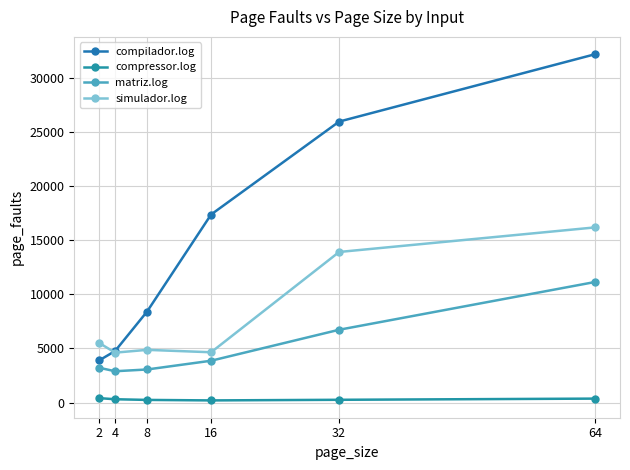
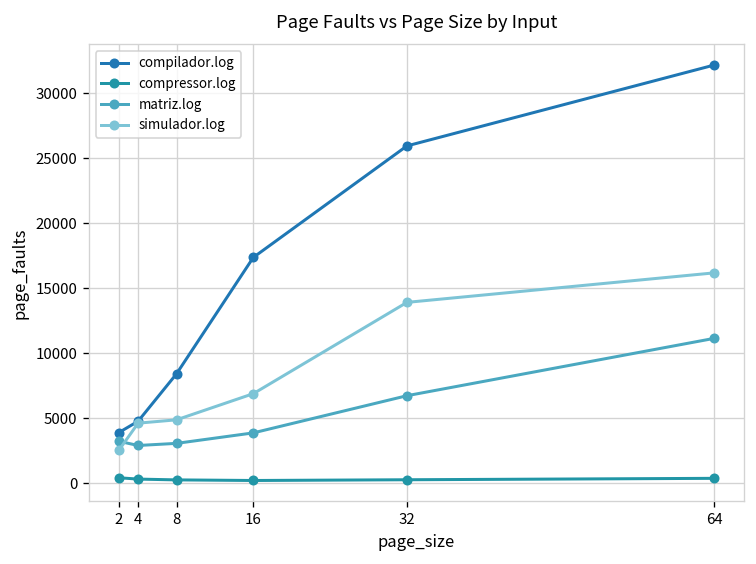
  {
    "simulador.log": {
-     "2": 5500,
+     "2": 2500,
      "8": 4900,
-     "16": 4700,
+     "16": 6900,
      "32": 13900,
      "64": 16200
    }
  }
